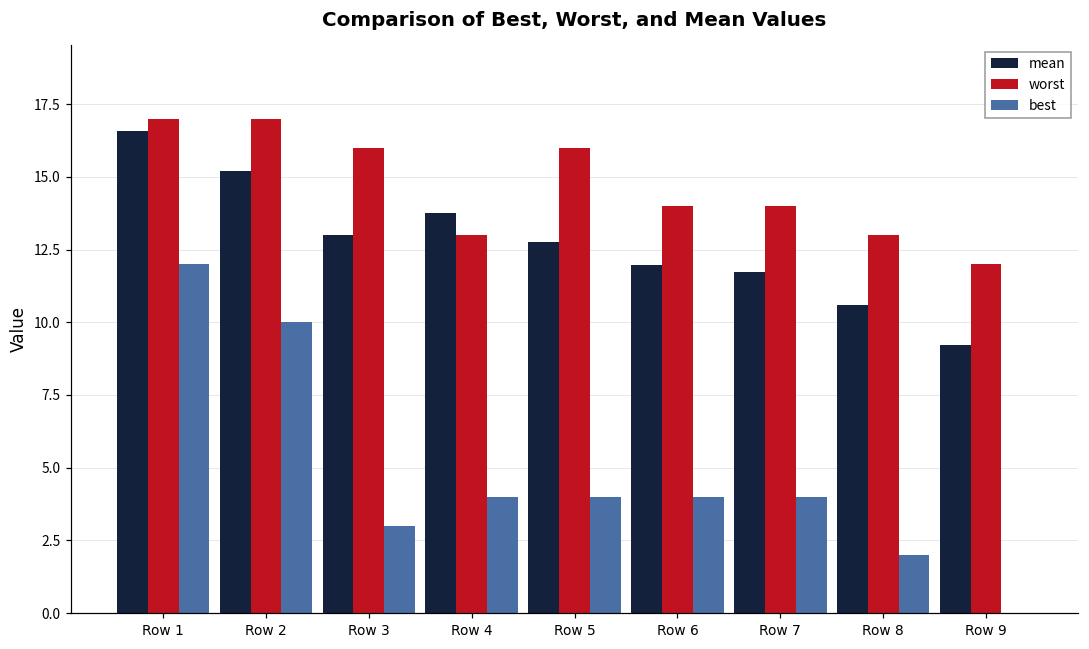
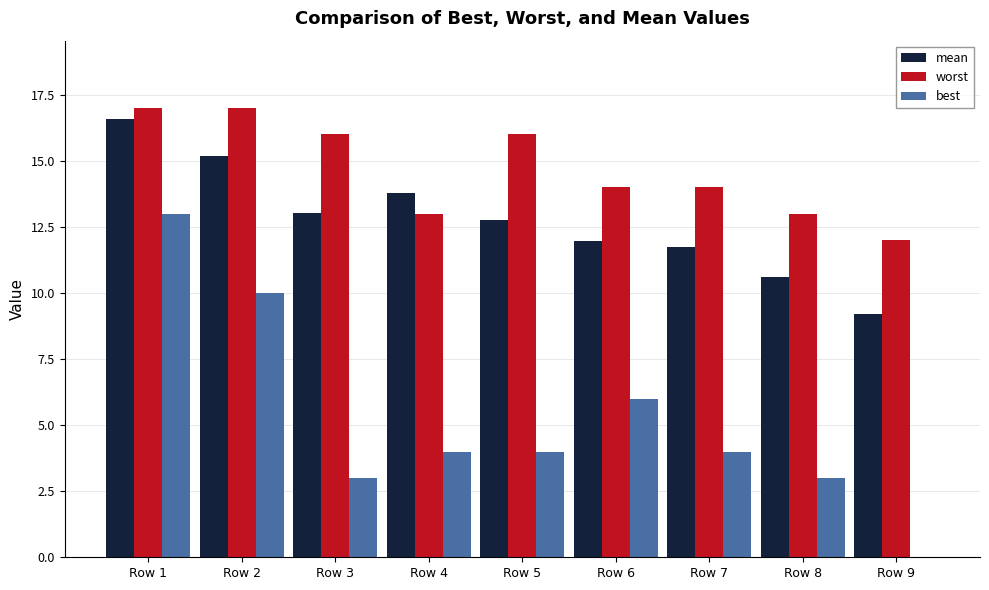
  {
    "mean": {
      "Row 1": 16.6,
      "Row 2": 15.2,
      "Row 3": 13,
      "Row 4": 13.8,
      "Row 5": 12.8,
      "Row 6": 12,
      "Row 7": 11.7,
      "Row 8": 10.6,
      "Row 9": 9.2
    },
    "worst": {
      "Row 1": 17,
      "Row 2": 17,
      "Row 3": 16,
      "Row 4": 13,
      "Row 5": 16,
      "Row 6": 14,
      "Row 7": 14,
      "Row 8": 13,
      "Row 9": 12
    },
    "best": {
-     "Row 1": 12,
+     "Row 1": 13,
      "Row 2": 10,
      "Row 3": 3,
      "Row 4": 4,
      "Row 5": 4,
-     "Row 6": 4,
+     "Row 6": 6,
      "Row 7": 4,
-     "Row 8": 2,
+     "Row 8": 3,
      "Row 9": 0
    }
  }
